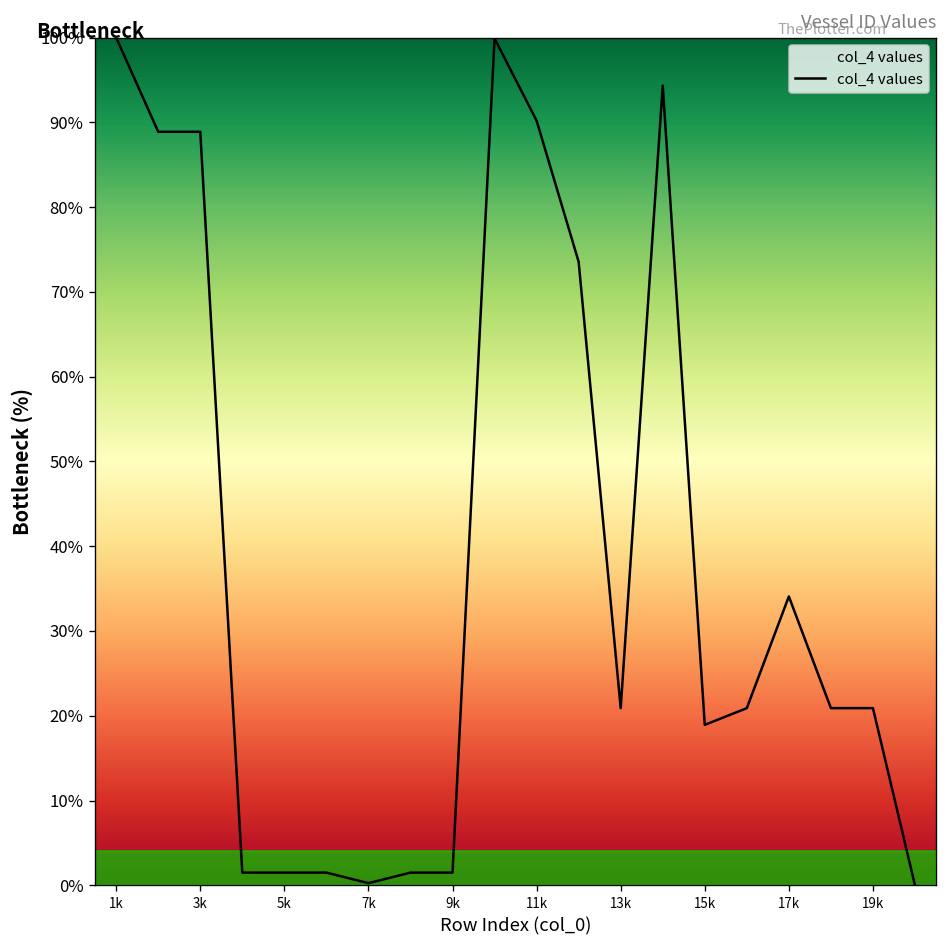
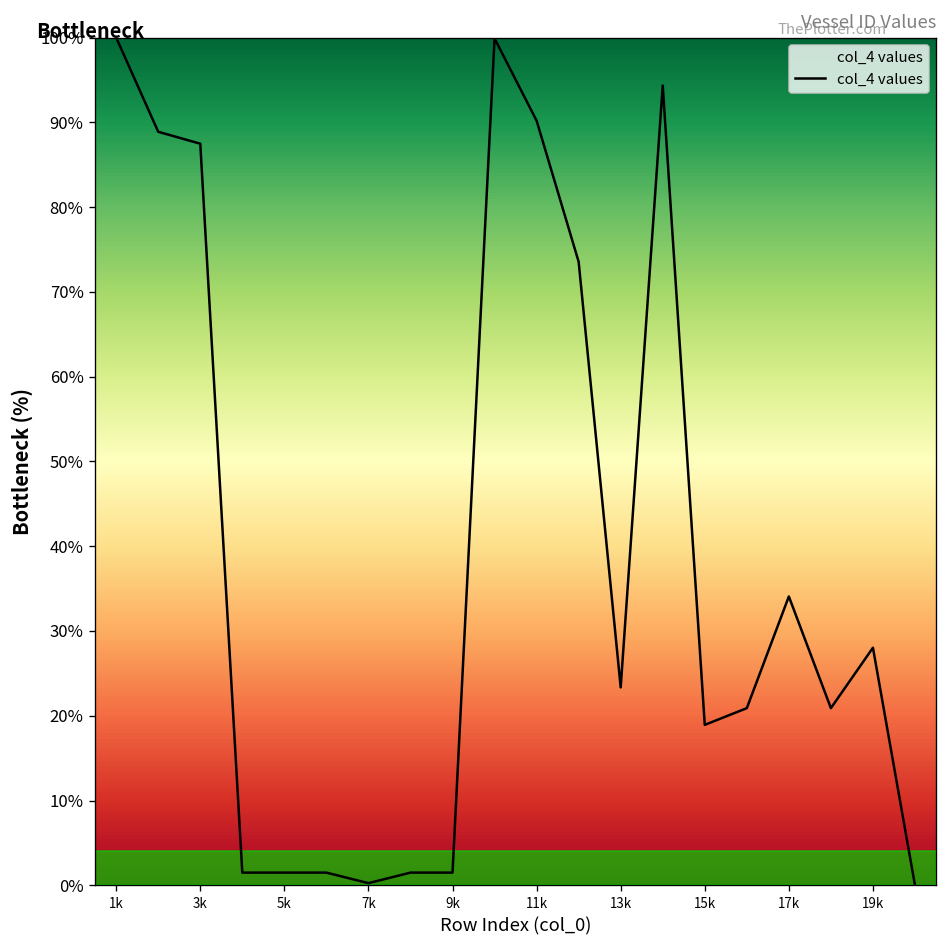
  {
    "1k": "100%",
-   "3k": "89%",
+   "3k": "87%",
    "11k": "90%",
-   "13k": "21%",
+   "13k": "23%",
    "15k": "19%",
    "17k": "34%",
-   "19k": "21%"
+   "19k": "28%"
  }
